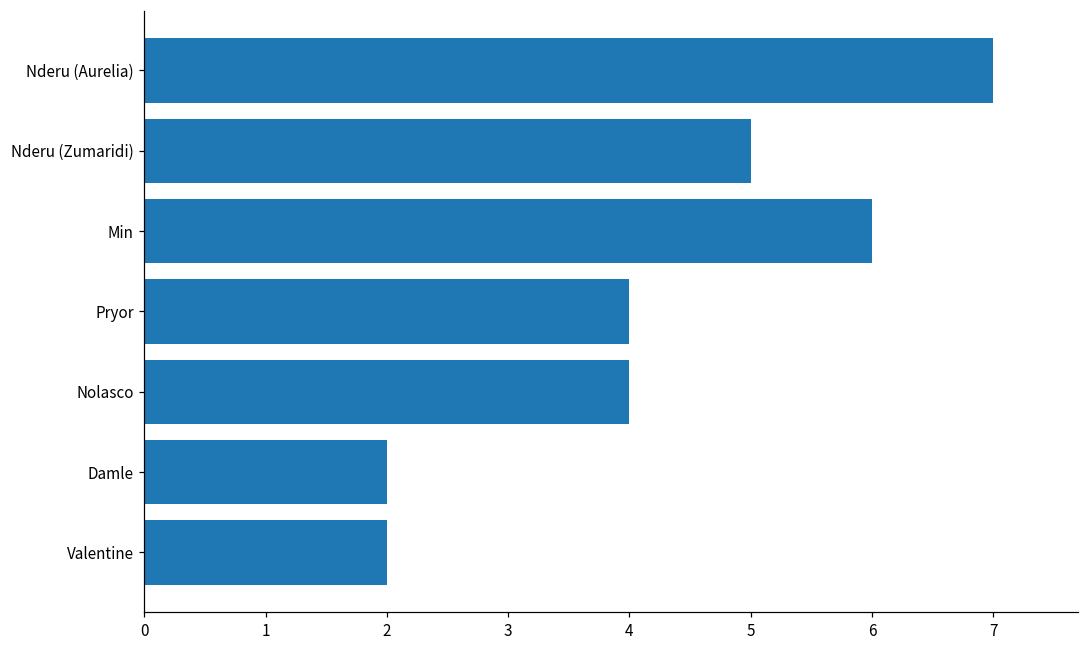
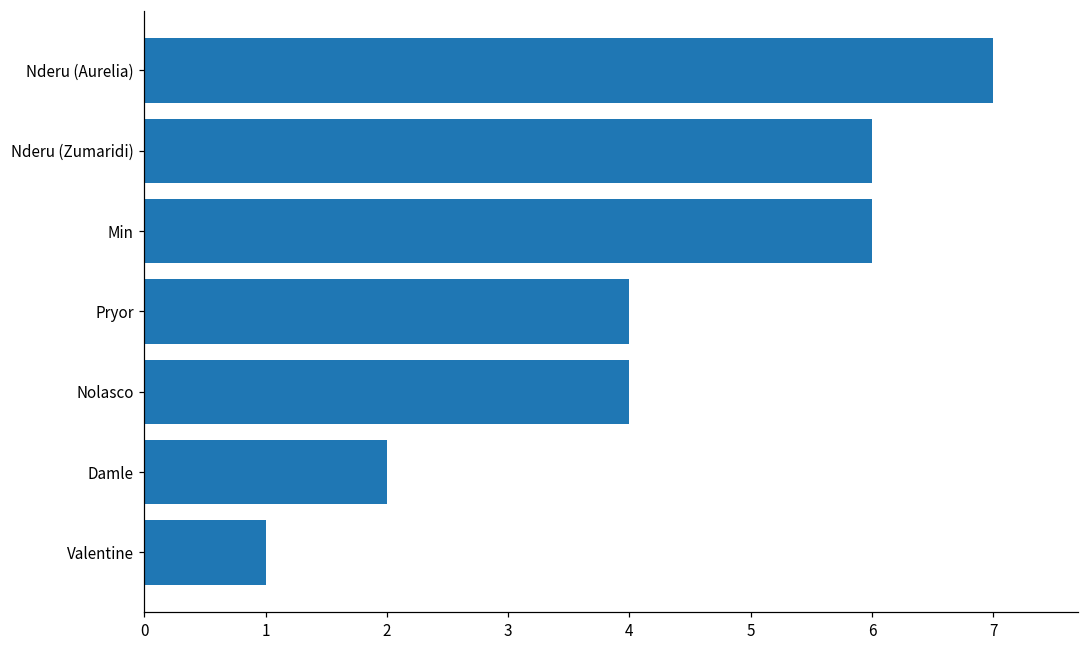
  {
    "Nderu (Aurelia)": 7,
-   "Nderu (Zumaridi)": 5,
+   "Nderu (Zumaridi)": 6,
    "Min": 6,
    "Pryor": 4,
    "Nolasco": 4,
    "Damle": 2,
-   "Valentine": 2
+   "Valentine": 1
  }
